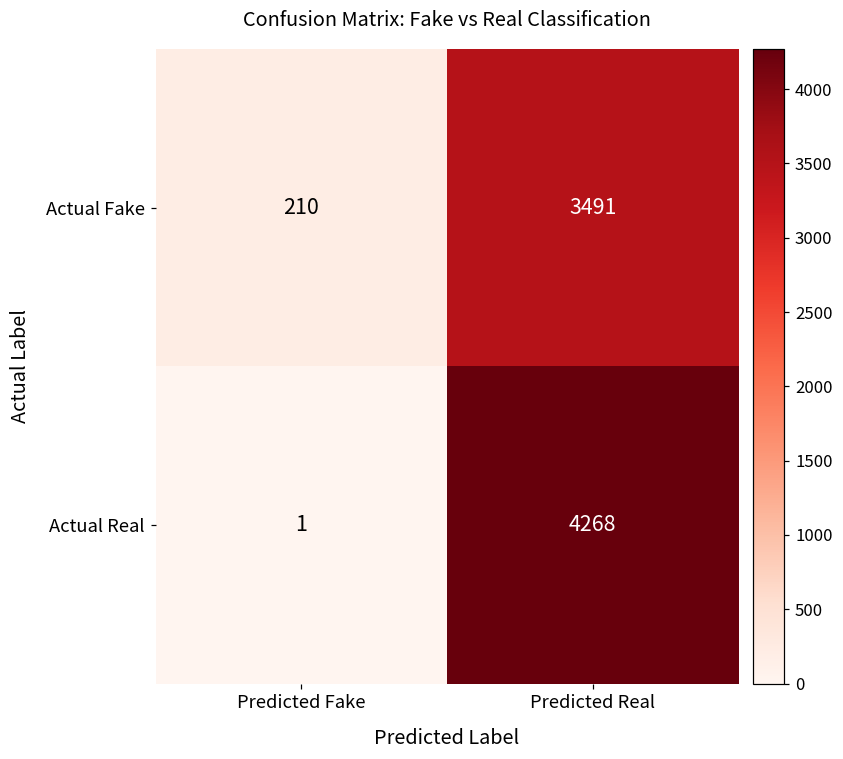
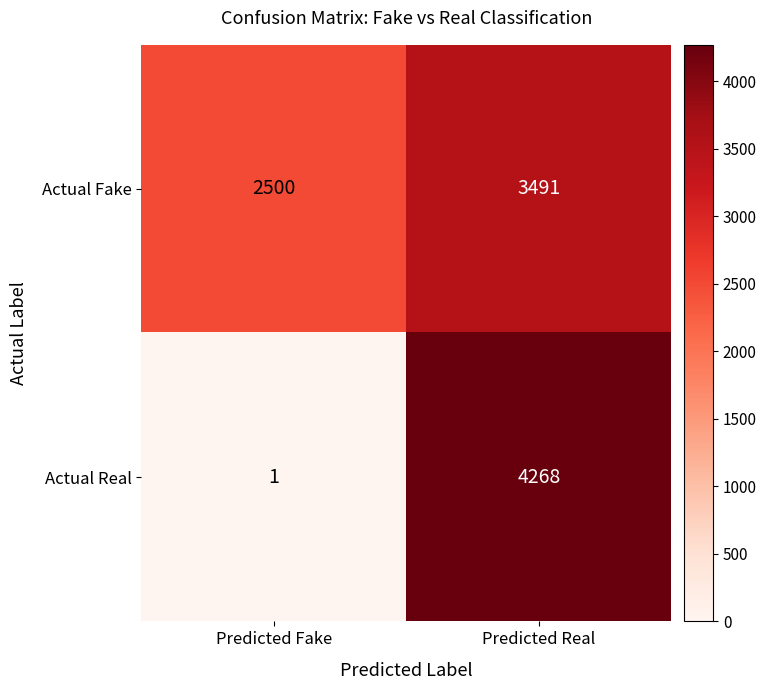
  {
    "Actual Fake": {
-     "Predicted Fake": 210,
+     "Predicted Fake": 2500,
      "Predicted Real": 3491
    },
    "Actual Real": {
      "Predicted Fake": 1,
      "Predicted Real": 4268
    }
  }
